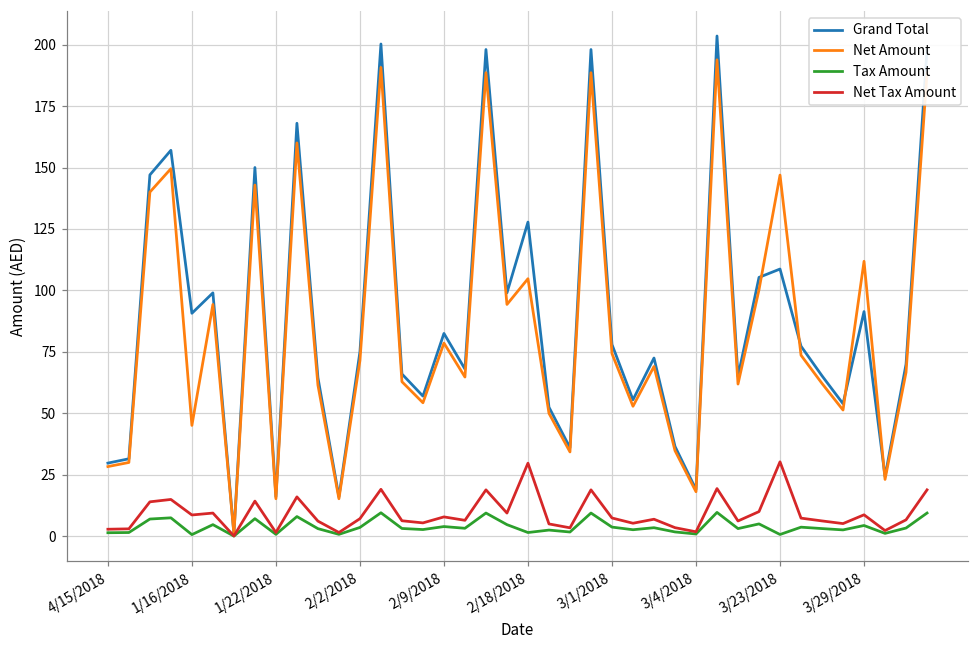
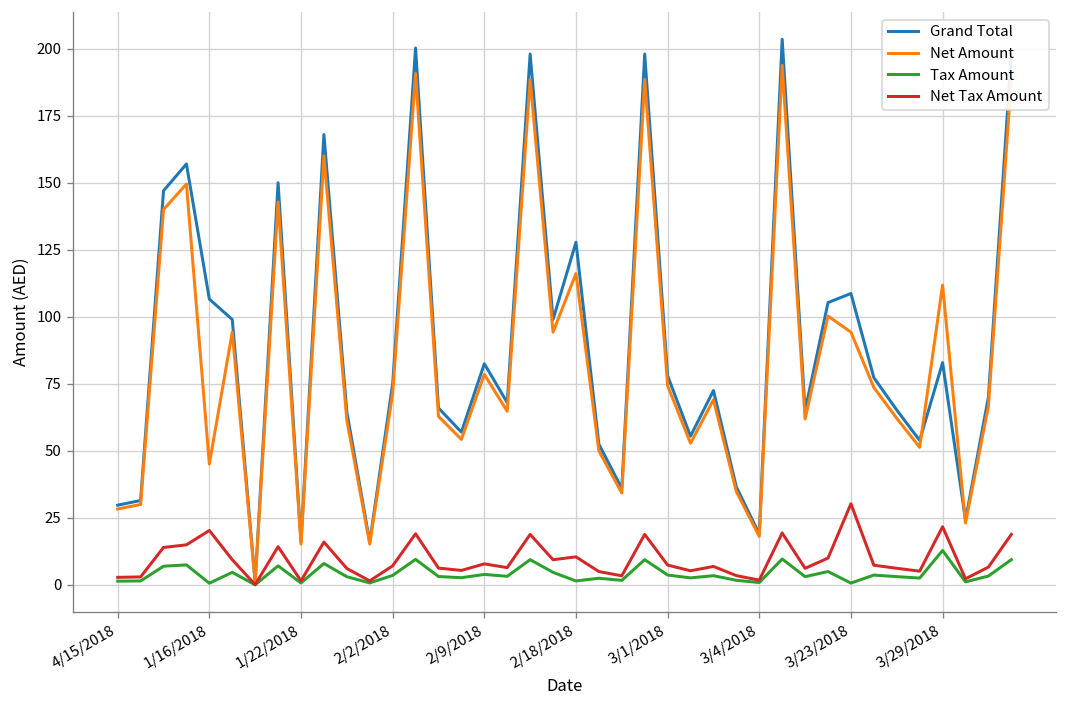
  {
    "Grand Total": {
      "4/15/2018": 30,
-     "1/16/2018": 91,
+     "1/16/2018": 107,
      "2/18/2018": 128,
      "3/23/2018": 109,
-     "3/29/2018": 91
+     "3/29/2018": 83
    },
    "Net Amount": {
      "4/15/2018": 28,
      "1/16/2018": 45,
-     "2/18/2018": 105,
-     "3/23/2018": 147,
+     "2/18/2018": 116,
+     "3/23/2018": 94,
      "3/29/2018": 112
    },
    "Tax Amount": {
      "4/15/2018": 1,
      "1/16/2018": 1,
      "2/18/2018": 2,
      "3/23/2018": 1,
-     "3/29/2018": 4
+     "3/29/2018": 13
    },
    "Net Tax Amount": {
      "4/15/2018": 3,
-     "1/16/2018": 9,
-     "2/18/2018": 30,
+     "1/16/2018": 20,
+     "2/18/2018": 10,
      "3/23/2018": 30,
-     "3/29/2018": 9
+     "3/29/2018": 22
    }
  }
